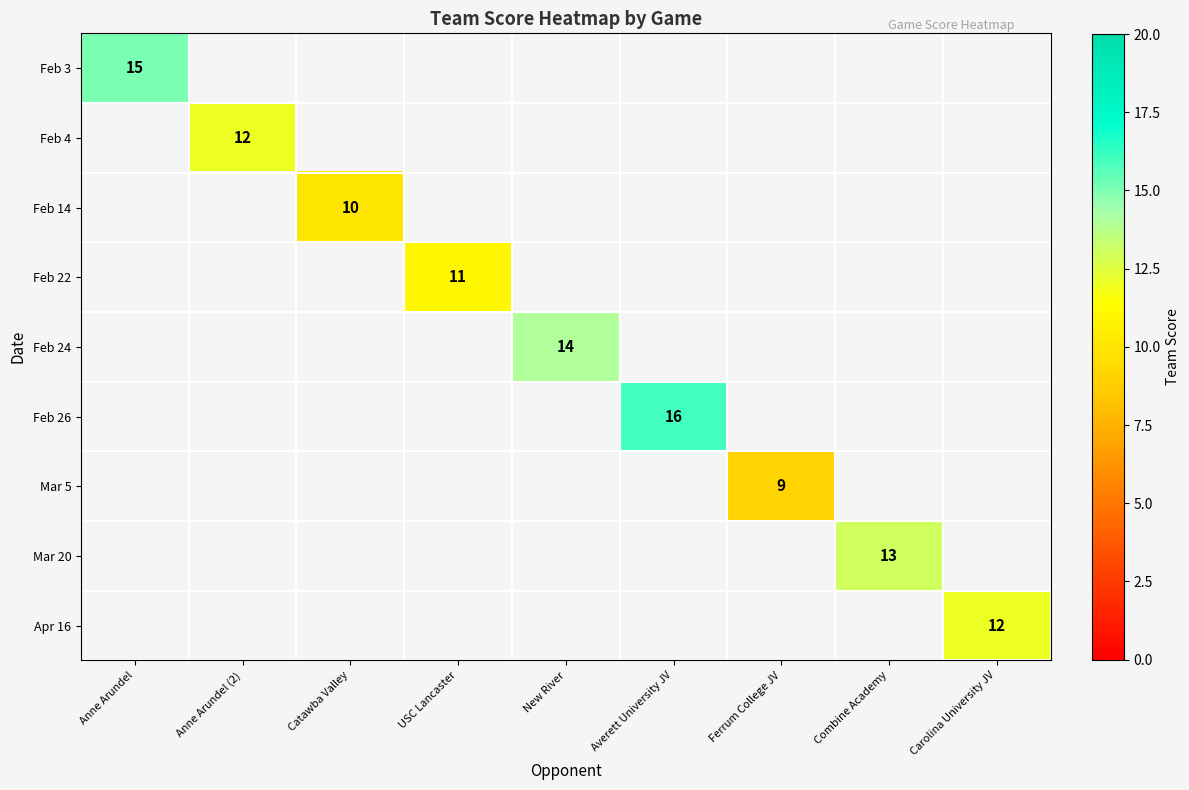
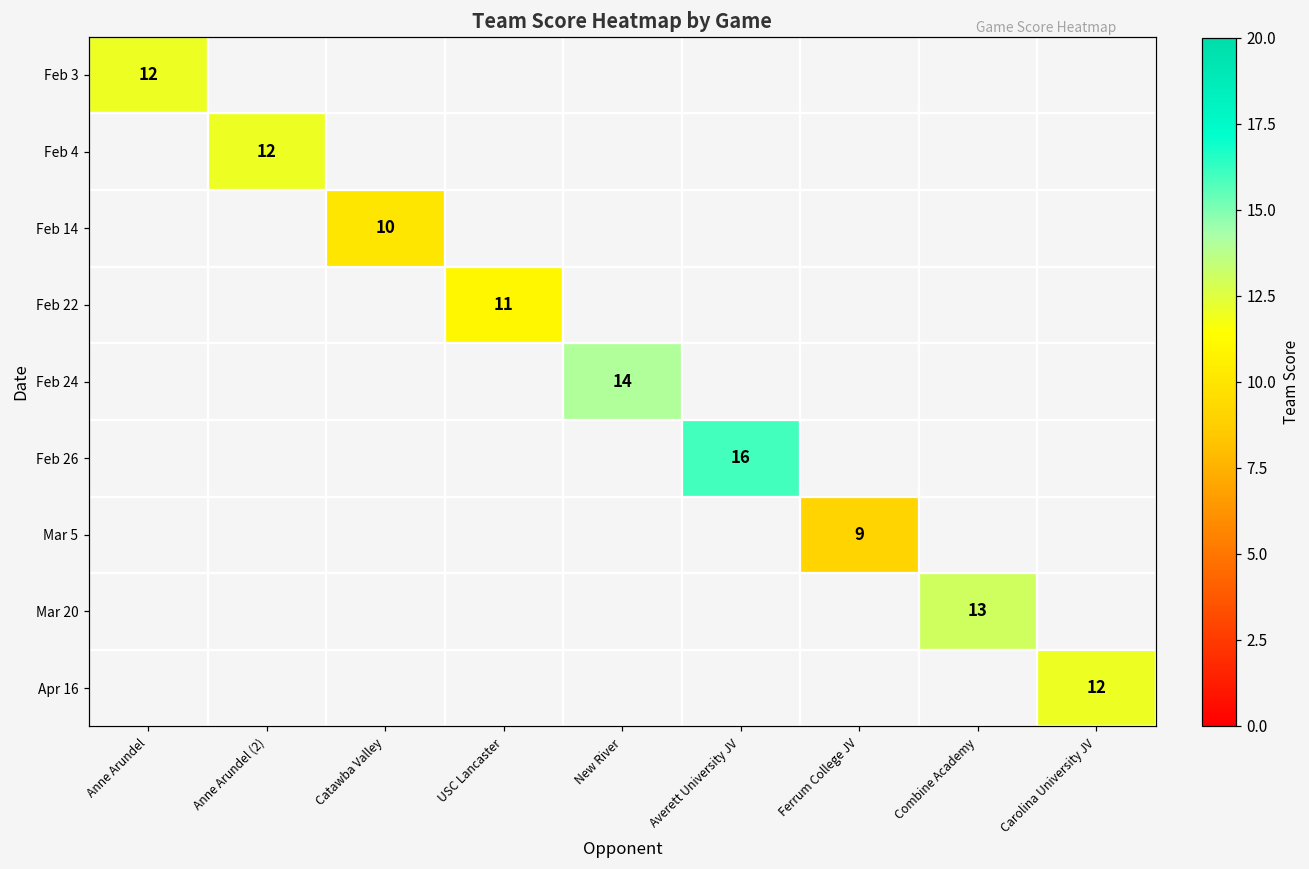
  {
    "Feb 3": {
-     "Anne Arundel": 15
+     "Anne Arundel": 12
    },
    "Feb 4": {
      "Anne Arundel (2)": 12
    },
    "Feb 14": {
      "Catawba Valley": 10
    },
    "Feb 22": {
      "USC Lancaster": 11
    },
    "Feb 24": {
      "New River": 14
    },
    "Feb 26": {
      "Averett University JV": 16
    },
    "Mar 5": {
      "Ferrum College JV": 9
    },
    "Mar 20": {
      "Combine Academy": 13
    },
    "Apr 16": {
      "Carolina University JV": 12
    }
  }
